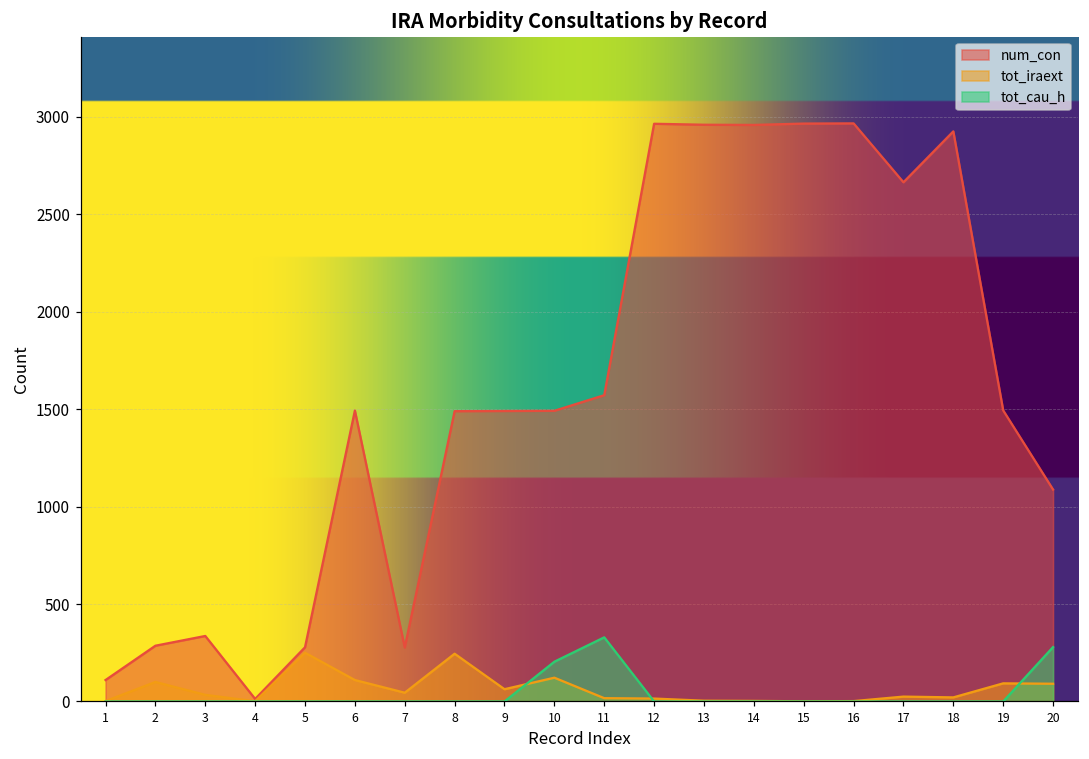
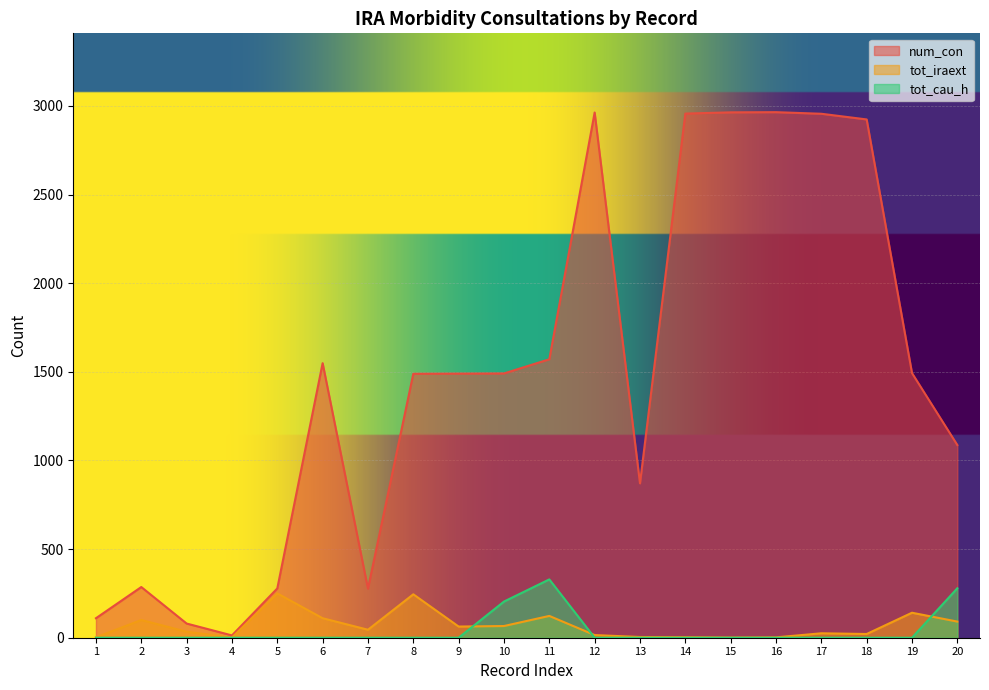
  {
    "num_con": {
      "1": 110,
      "2": 290,
-     "3": 340,
+     "3": 80,
      "5": 280,
-     "6": 1490,
+     "6": 1550,
      "7": 280,
      "8": 1490,
      "9": 1490,
      "10": 1490,
      "11": 1570,
      "12": 2960,
-     "13": 2960,
+     "13": 870,
      "14": 2960,
      "15": 2960,
      "16": 2970,
-     "17": 2660,
+     "17": 2960,
      "18": 2920,
      "19": 1490,
      "20": 1090
    },
    "tot_iraext": {
      "2": 100,
      "3": 30,
      "5": 250,
      "6": 110,
      "7": 50,
      "8": 250,
      "9": 60,
-     "10": 120,
-     "11": 20,
+     "10": 70,
+     "11": 120,
      "12": 20,
      "17": 30,
      "18": 20,
-     "19": 90,
+     "19": 140,
      "20": 90
    },
    "tot_cau_h": {
      "2": 0,
      "3": 0,
      "5": 0,
      "6": 0,
      "7": 0,
      "8": 0,
      "9": 0,
      "10": 200,
      "11": 330,
      "12": 0,
      "17": 0,
      "18": 0,
      "19": 0,
      "20": 280
    }
  }
